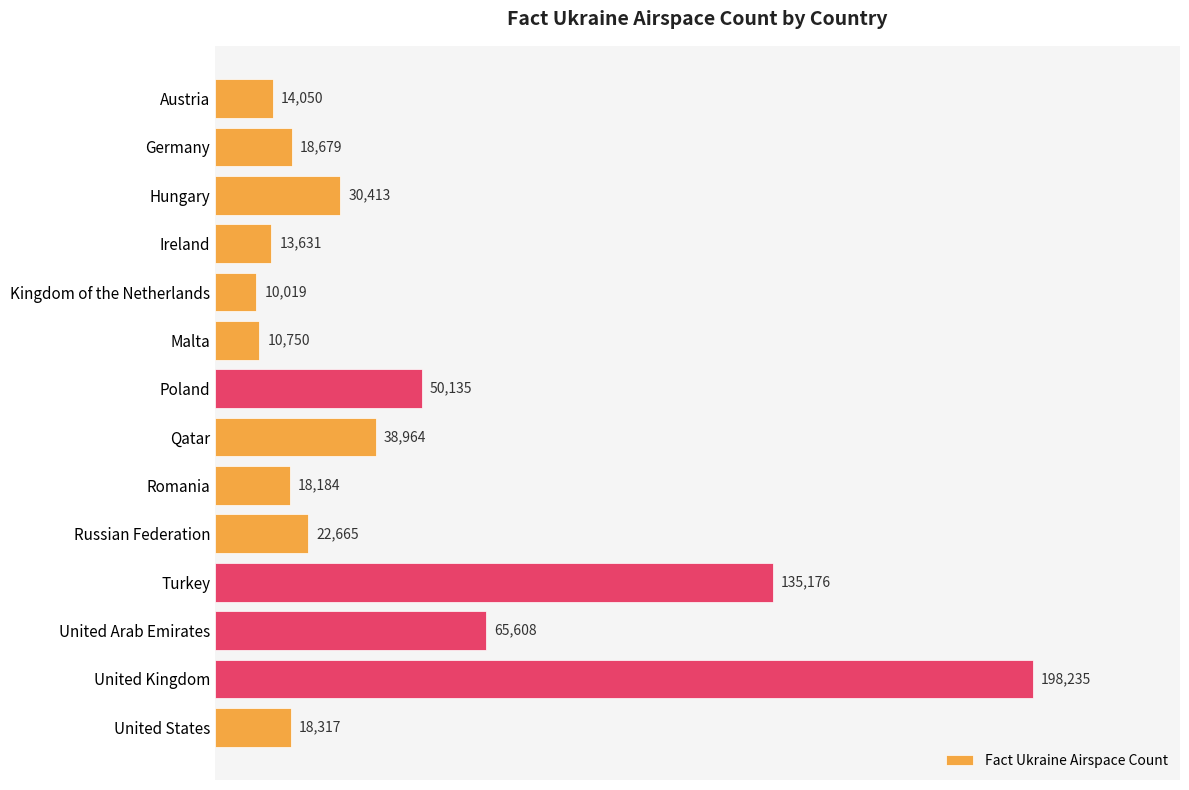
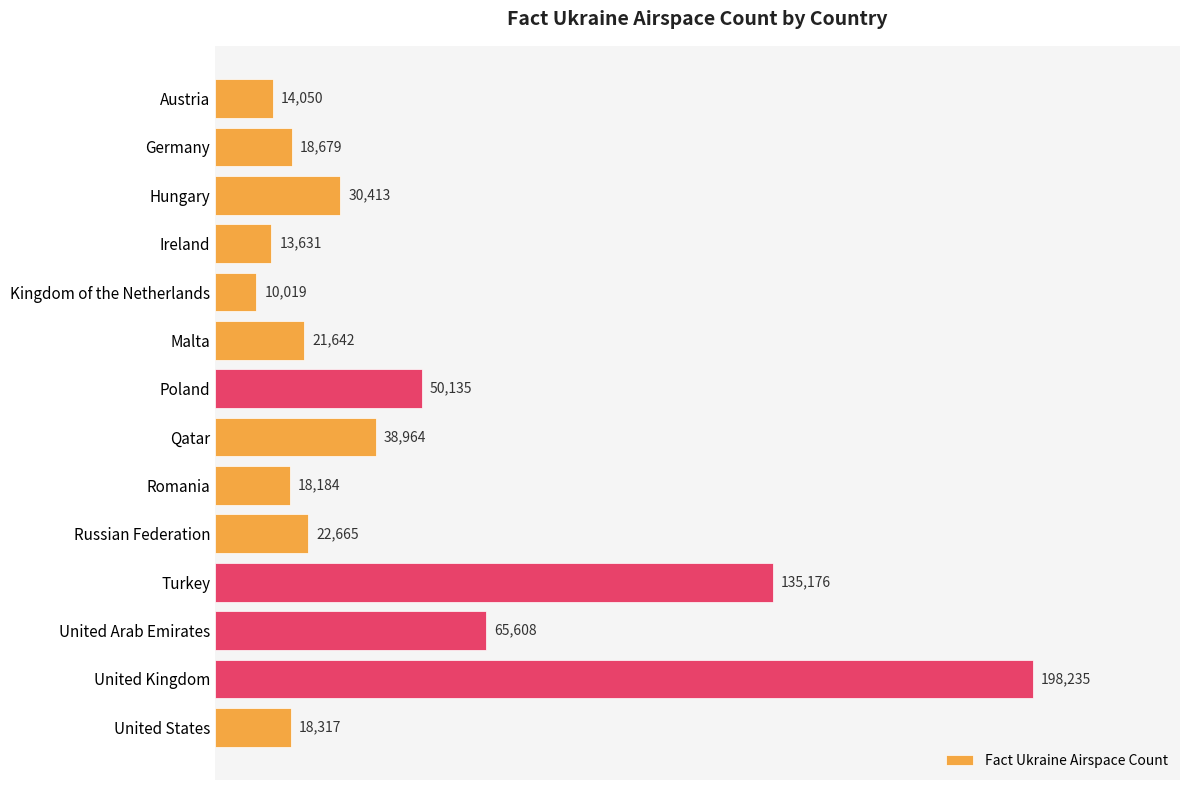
  {
    "Austria": "14,050",
    "Germany": "18,679",
    "Hungary": "30,413",
    "Ireland": "13,631",
    "Kingdom of the Netherlands": "10,019",
-   "Malta": "10,750",
+   "Malta": "21,642",
    "Poland": "50,135",
    "Qatar": "38,964",
    "Romania": "18,184",
    "Russian Federation": "22,665",
    "Turkey": "135,176",
    "United Arab Emirates": "65,608",
    "United Kingdom": "198,235",
    "United States": "18,317"
  }
